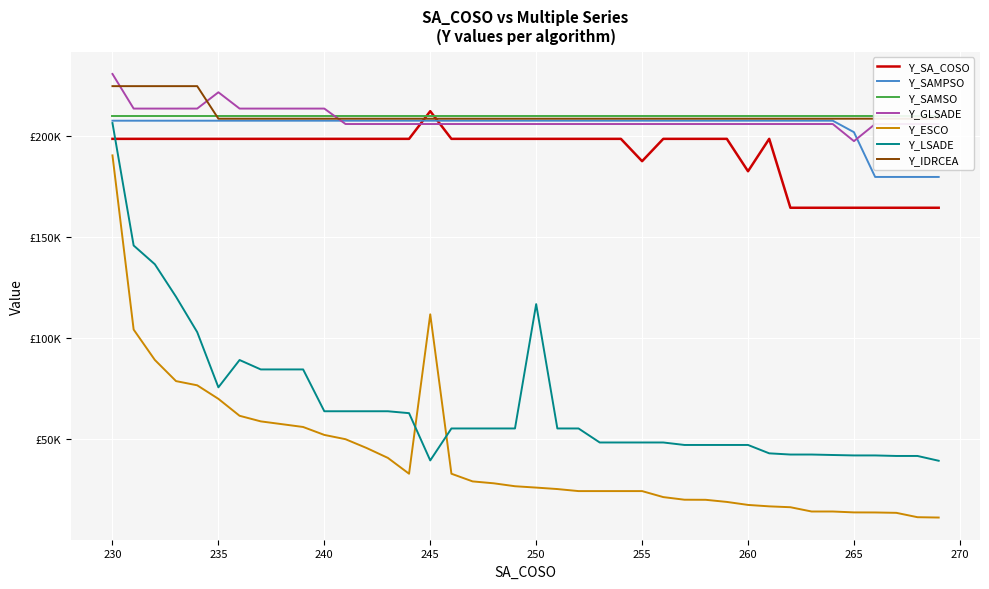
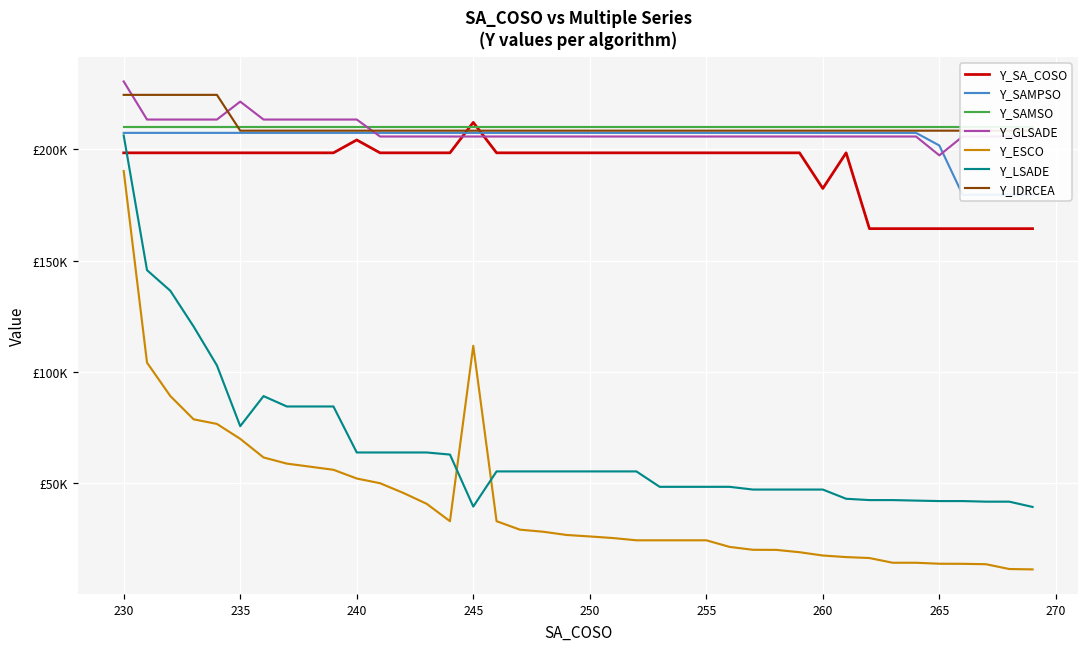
  {
    "Y_SA_COSO": {
      "230": "£198000",
      "235": "£198000",
-     "240": "£198000",
+     "240": "£204000",
      "245": "£212000",
      "250": "£198000",
-     "255": "£187000",
+     "255": "£198000",
      "260": "£182000",
      "265": "£164000"
    },
    "Y_SAMPSO": {
      "265": "£202000"
    },
    "Y_SAMSO": {
      "230": "£210000",
      "235": "£210000",
      "240": "£210000",
      "245": "£210000",
      "250": "£210000",
      "255": "£210000",
      "260": "£210000",
      "265": "£210000"
    },
    "Y_GLSADE": {
      "230": "£231000",
      "235": "£221000",
      "240": "£213000",
      "245": "£206000",
      "250": "£206000",
      "255": "£206000",
      "260": "£206000",
      "265": "£197000"
    },
    "Y_ESCO": {
      "230": "£190000",
      "235": "£70000",
      "240": "£52000",
      "245": "£112000",
      "250": "£26000",
      "255": "£24000",
      "260": "£18000",
      "265": "£14000"
    },
    "Y_LSADE": {
      "235": "£76000",
      "240": "£64000",
      "245": "£40000",
-     "250": "£117000",
+     "250": "£55000",
      "255": "£48000",
      "260": "£47000",
      "265": "£42000"
    },
    "Y_IDRCEA": {
      "230": "£225000",
      "265": "£208000"
    }
  }
